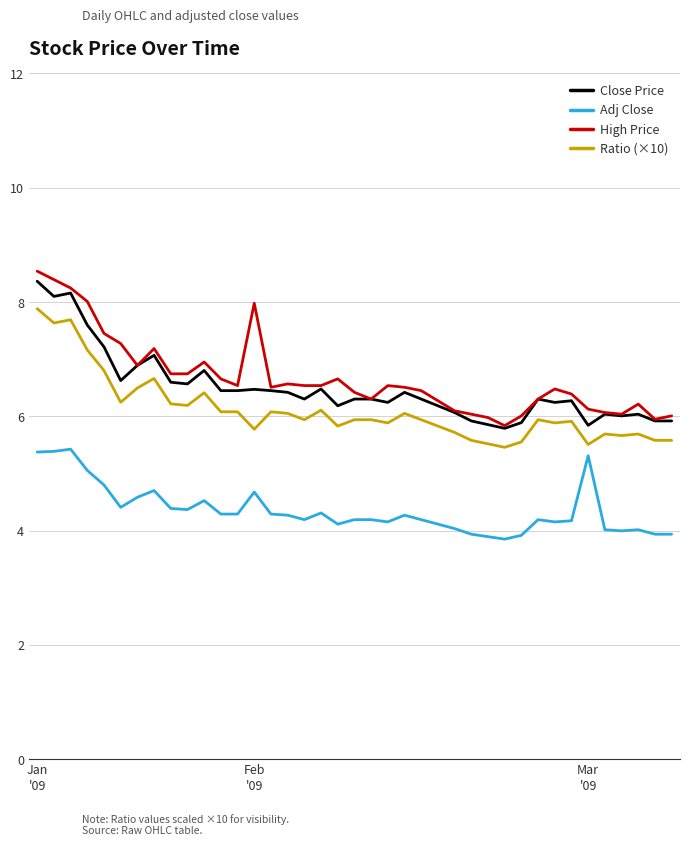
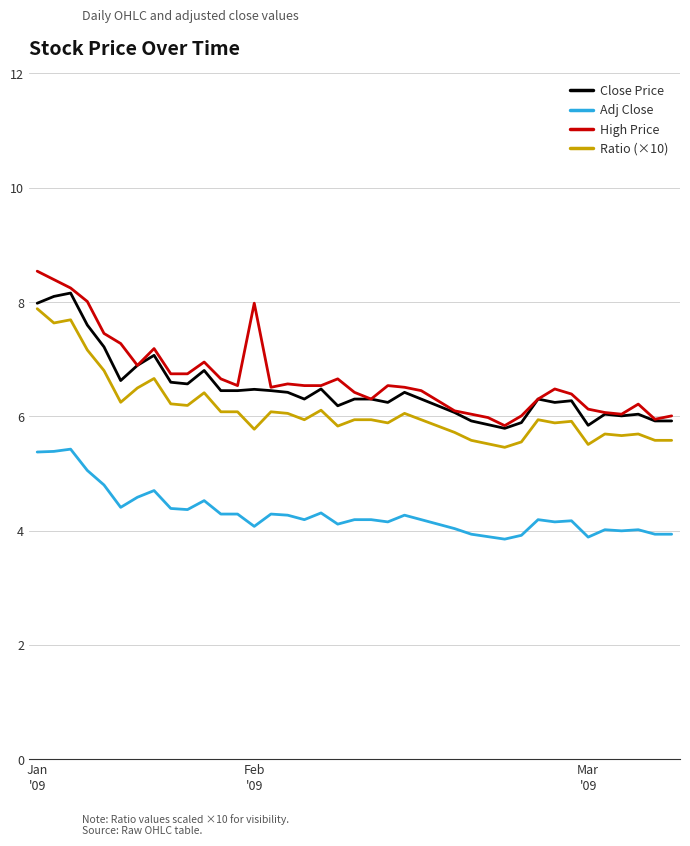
  {
    "Close Price": {
-     "Jan '09": 8.4,
+     "Jan '09": 8.0,
      "Feb '09": 6.5,
      "Mar '09": 5.8
    },
    "Adj Close": {
      "Jan '09": 5.4,
-     "Feb '09": 4.7,
-     "Mar '09": 5.3
+     "Feb '09": 4.1,
+     "Mar '09": 3.9
    },
    "High Price": {
      "Jan '09": 8.5,
      "Feb '09": 8.0,
      "Mar '09": 6.1
    },
    "Ratio (×10)": {
      "Jan '09": 7.9,
      "Feb '09": 5.8,
      "Mar '09": 5.5
    }
  }
